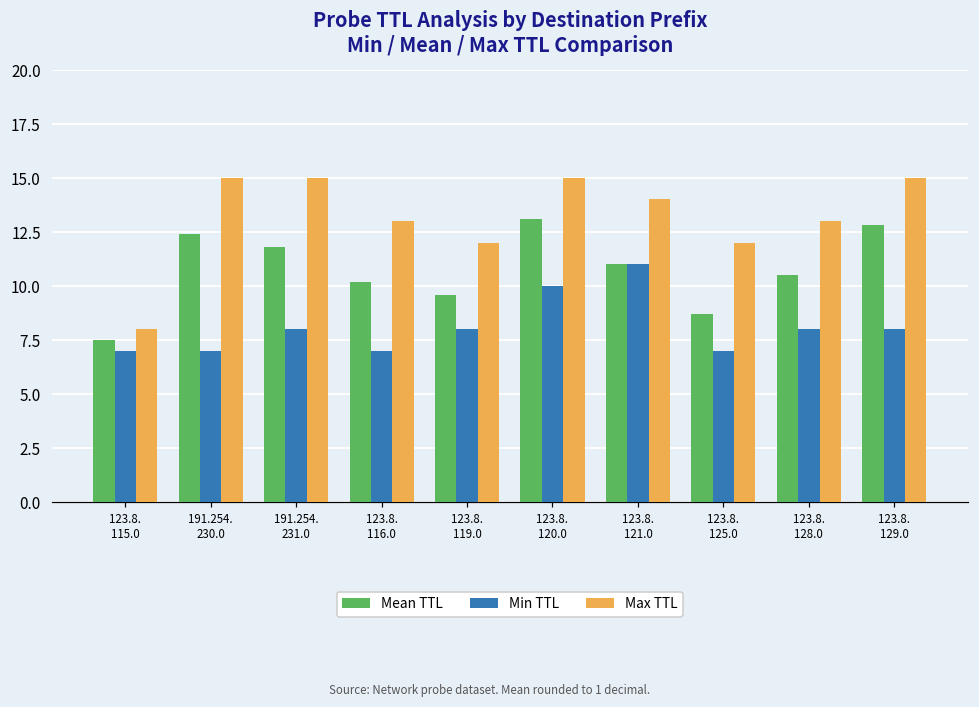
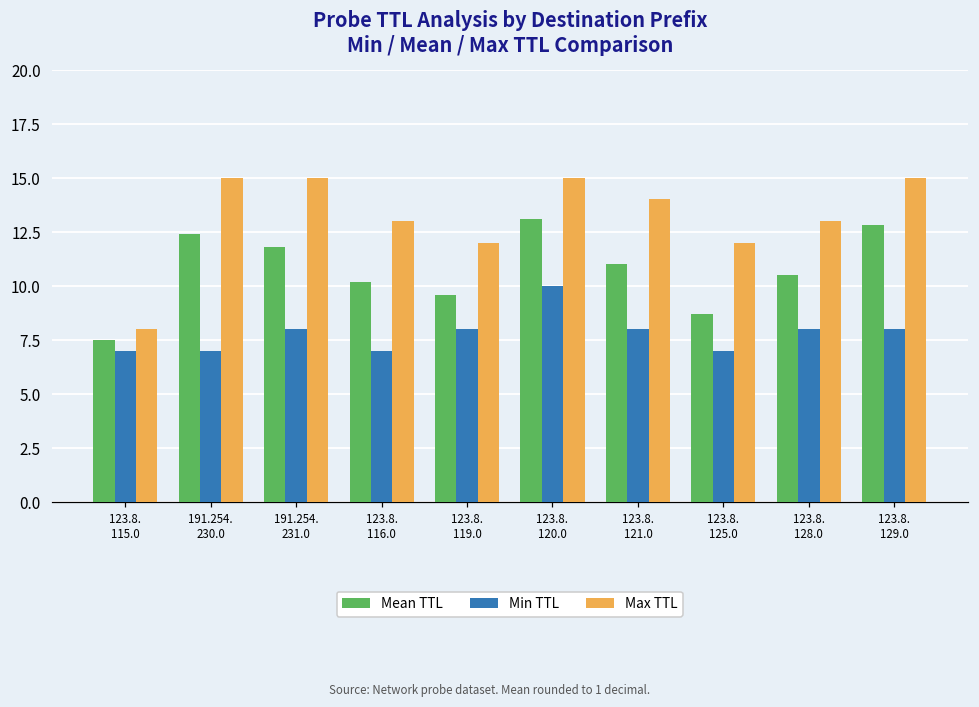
  {
    "Mean TTL": {
      "123.8. 115.0": 7.5,
      "191.254. 230.0": 12.4,
      "191.254. 231.0": 11.8,
      "123.8. 116.0": 10.2,
      "123.8. 119.0": 9.6,
      "123.8. 120.0": 13,
      "123.8. 121.0": 11,
      "123.8. 125.0": 8.7,
      "123.8. 128.0": 10.5,
      "123.8. 129.0": 12.8
    },
    "Min TTL": {
      "123.8. 115.0": 7,
      "191.254. 230.0": 7,
      "191.254. 231.0": 8,
      "123.8. 116.0": 7,
      "123.8. 119.0": 8,
      "123.8. 120.0": 10,
-     "123.8. 121.0": 11,
+     "123.8. 121.0": 8,
      "123.8. 125.0": 7,
      "123.8. 128.0": 8,
      "123.8. 129.0": 8
    },
    "Max TTL": {
      "123.8. 115.0": 8,
      "191.254. 230.0": 15,
      "191.254. 231.0": 15,
      "123.8. 116.0": 13,
      "123.8. 119.0": 12,
      "123.8. 120.0": 15,
      "123.8. 121.0": 14,
      "123.8. 125.0": 12,
      "123.8. 128.0": 13,
      "123.8. 129.0": 15
    }
  }
